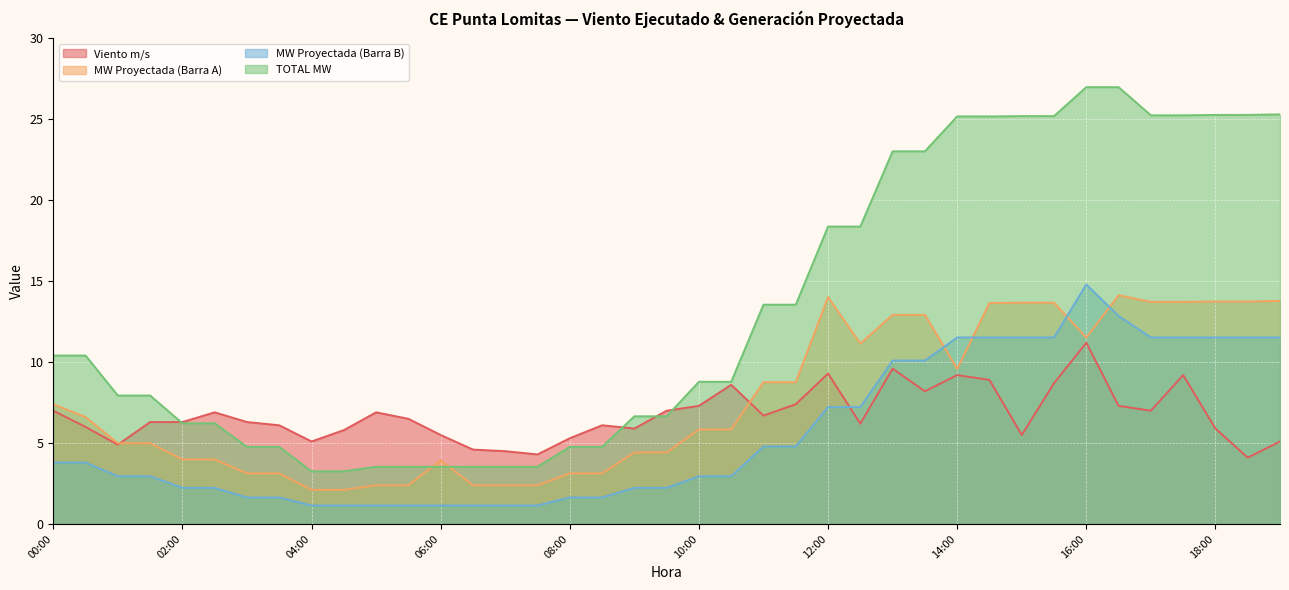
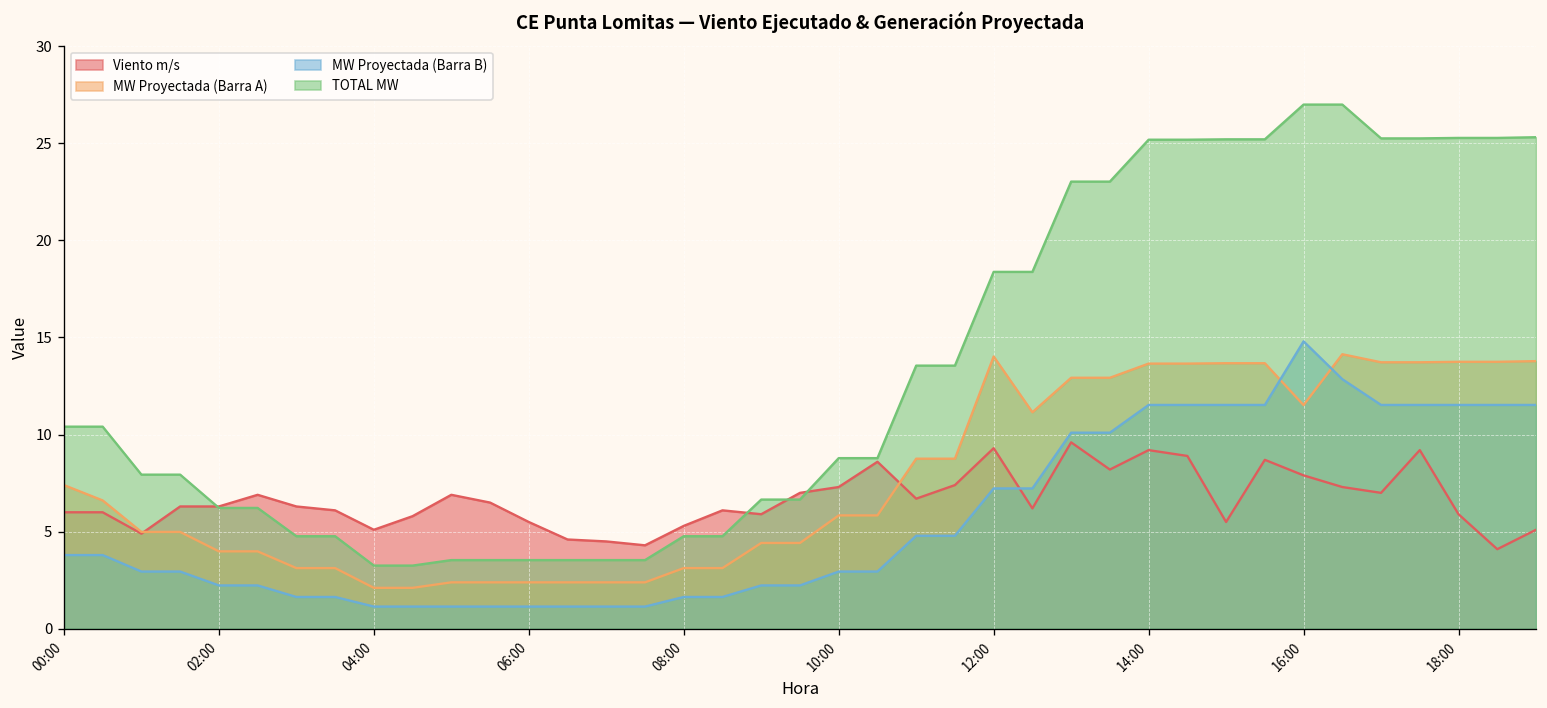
  {
    "Viento m/s": {
-     "00:00": 7,
+     "00:00": 6,
      "04:00": 5.1,
      "06:00": 5.5,
      "08:00": 5.3,
      "10:00": 7.3,
      "12:00": 9.3,
      "14:00": 9.2,
-     "16:00": 11.2,
+     "16:00": 7.9,
      "18:00": 5.9
    },
    "MW Proyectada (Barra A)": {
      "00:00": 7.4,
      "02:00": 4.0,
      "04:00": 2.1,
-     "06:00": 3.9,
+     "06:00": 2.4,
      "08:00": 3.1,
      "10:00": 5.8,
      "12:00": 14.0,
-     "14:00": 9.6,
+     "14:00": 13.7,
      "16:00": 11.5,
      "18:00": 13.7
    },
    "MW Proyectada (Barra B)": {
      "00:00": 3.8,
      "02:00": 2.2,
      "04:00": 1.1,
      "06:00": 1.1,
      "08:00": 1.6,
      "10:00": 2.9,
      "12:00": 7.2,
      "14:00": 11.5,
      "16:00": 14.8,
      "18:00": 11.5
    },
    "TOTAL MW": {
      "00:00": 10.4,
      "04:00": 3.3,
      "06:00": 3.5,
      "08:00": 4.8,
      "10:00": 8.8,
      "12:00": 18.4,
      "14:00": 25.2,
      "16:00": 27.0,
      "18:00": 25.3
    }
  }
